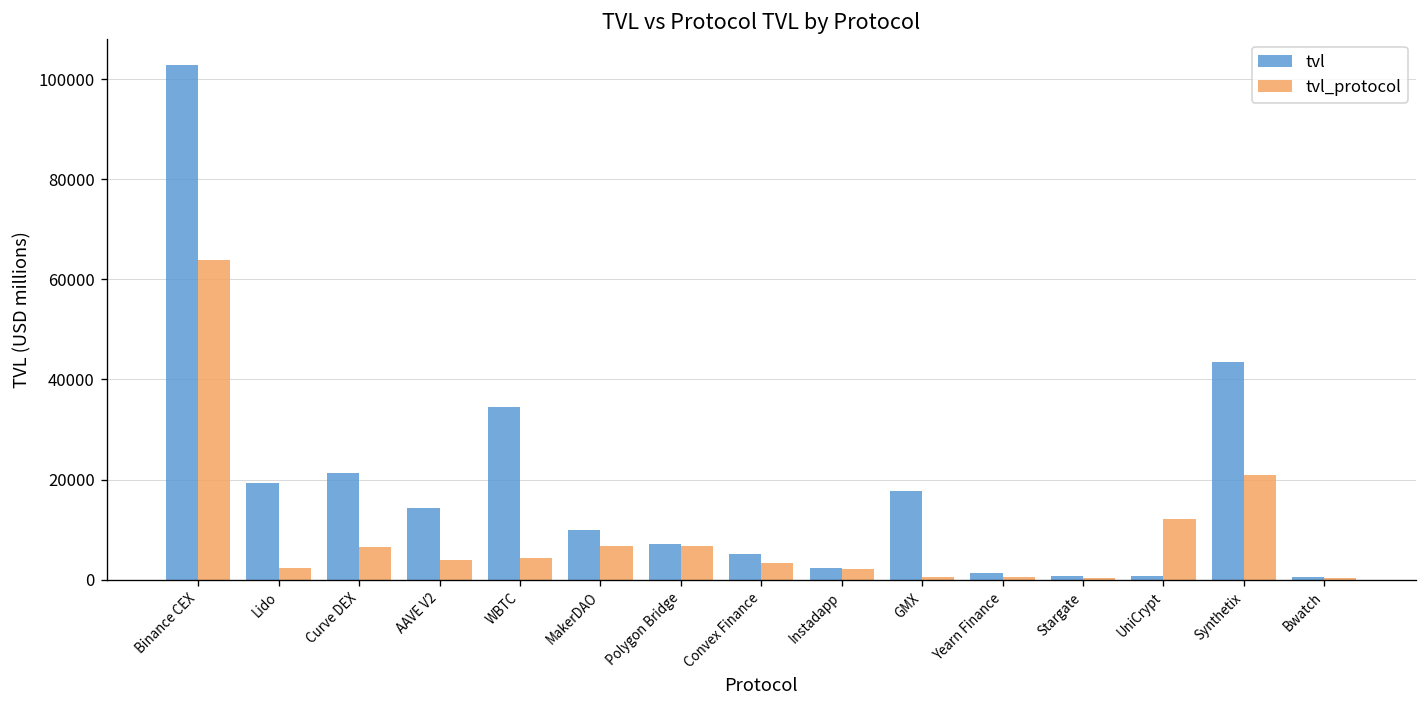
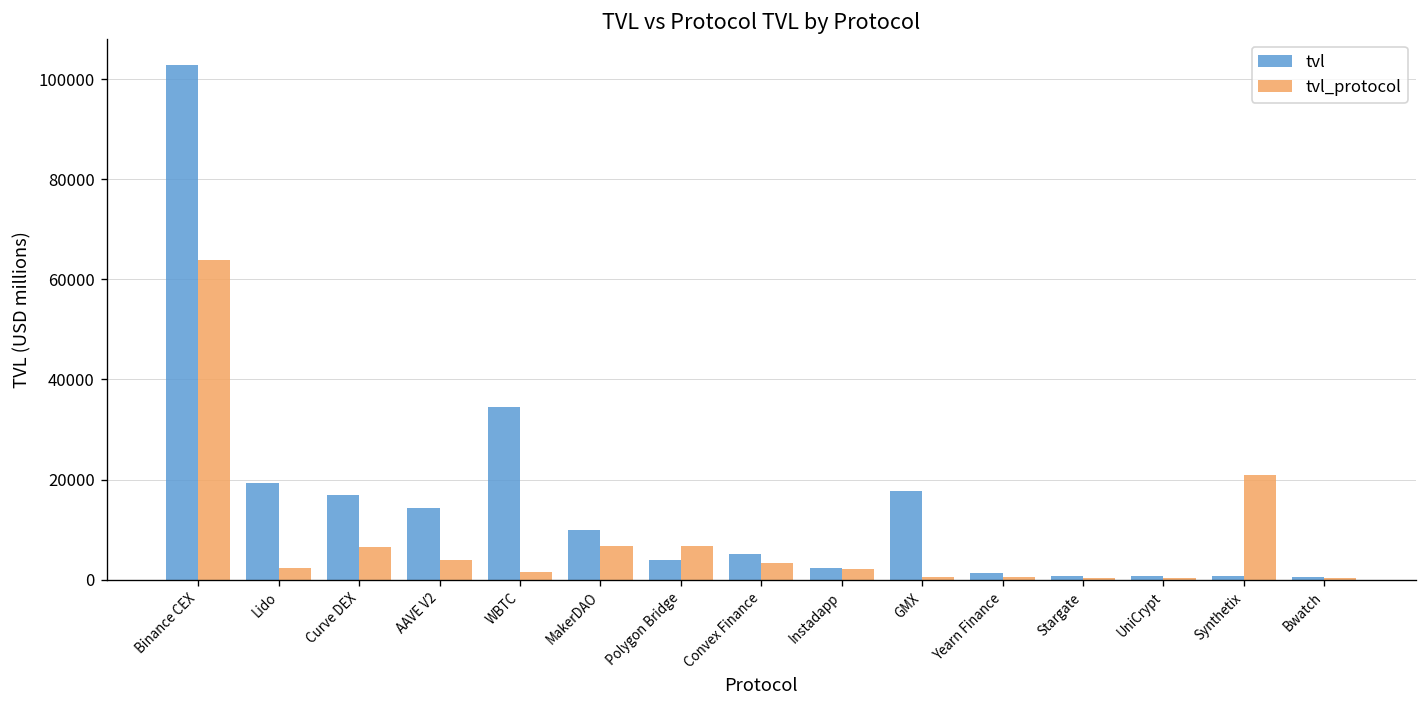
  {
    "tvl": {
      "Binance CEX": 103000,
      "Lido": 19000,
-     "Curve DEX": 21000,
+     "Curve DEX": 17000,
      "AAVE V2": 14000,
      "WBTC": 34000,
      "MakerDAO": 10000,
-     "Polygon Bridge": 7000,
+     "Polygon Bridge": 4000,
      "Convex Finance": 5000,
      "Instadapp": 2000,
      "GMX": 18000,
      "Yearn Finance": 1000,
      "Stargate": 1000,
      "UniCrypt": 1000,
-     "Synthetix": 44000
+     "Synthetix": 1000
    },
    "tvl_protocol": {
      "Binance CEX": 64000,
      "Lido": 2000,
      "Curve DEX": 6000,
      "AAVE V2": 4000,
-     "WBTC": 4000,
+     "WBTC": 2000,
      "MakerDAO": 7000,
      "Polygon Bridge": 7000,
      "Convex Finance": 3000,
      "Instadapp": 2000,
      "GMX": 1000,
-     "UniCrypt": 12000,
+     "UniCrypt": 0,
      "Synthetix": 21000
    }
  }
